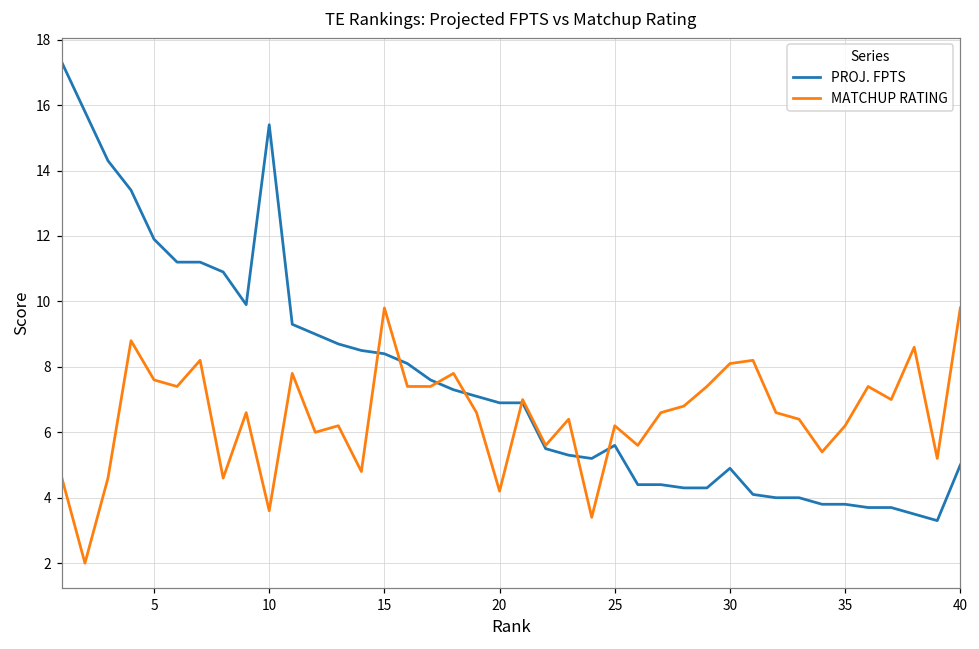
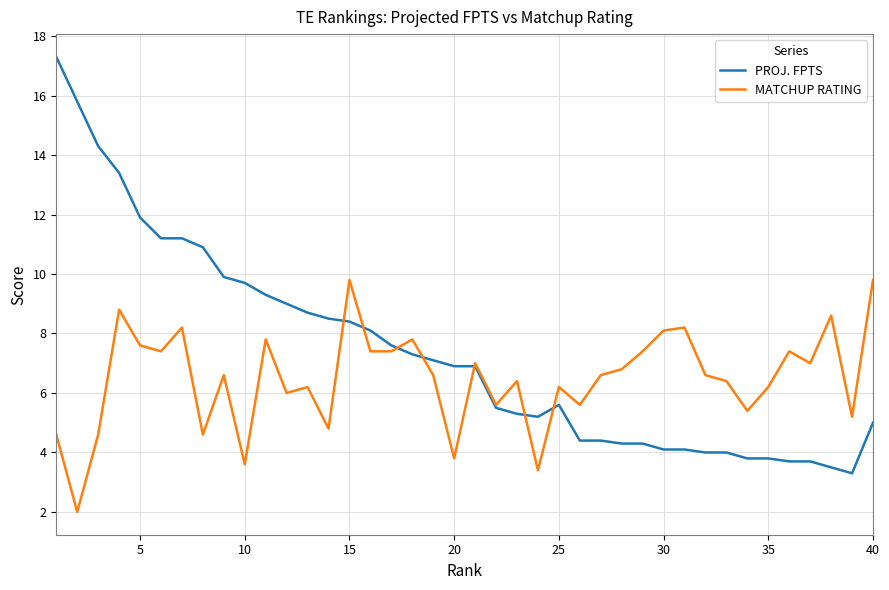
  {
    "PROJ. FPTS": {
      "5": 11.9,
-     "10": 15.4,
+     "10": 9.7,
      "15": 8.4,
      "20": 6.9,
      "25": 5.6,
-     "30": 4.9,
+     "30": 4.1,
      "35": 3.8,
      "40": 5.0
    },
    "MATCHUP RATING": {
      "5": 7.6,
      "10": 3.6,
      "15": 9.8,
-     "20": 4.2,
+     "20": 3.8,
      "25": 6.2,
      "30": 8.1,
      "35": 6.2,
      "40": 9.8
    }
  }
